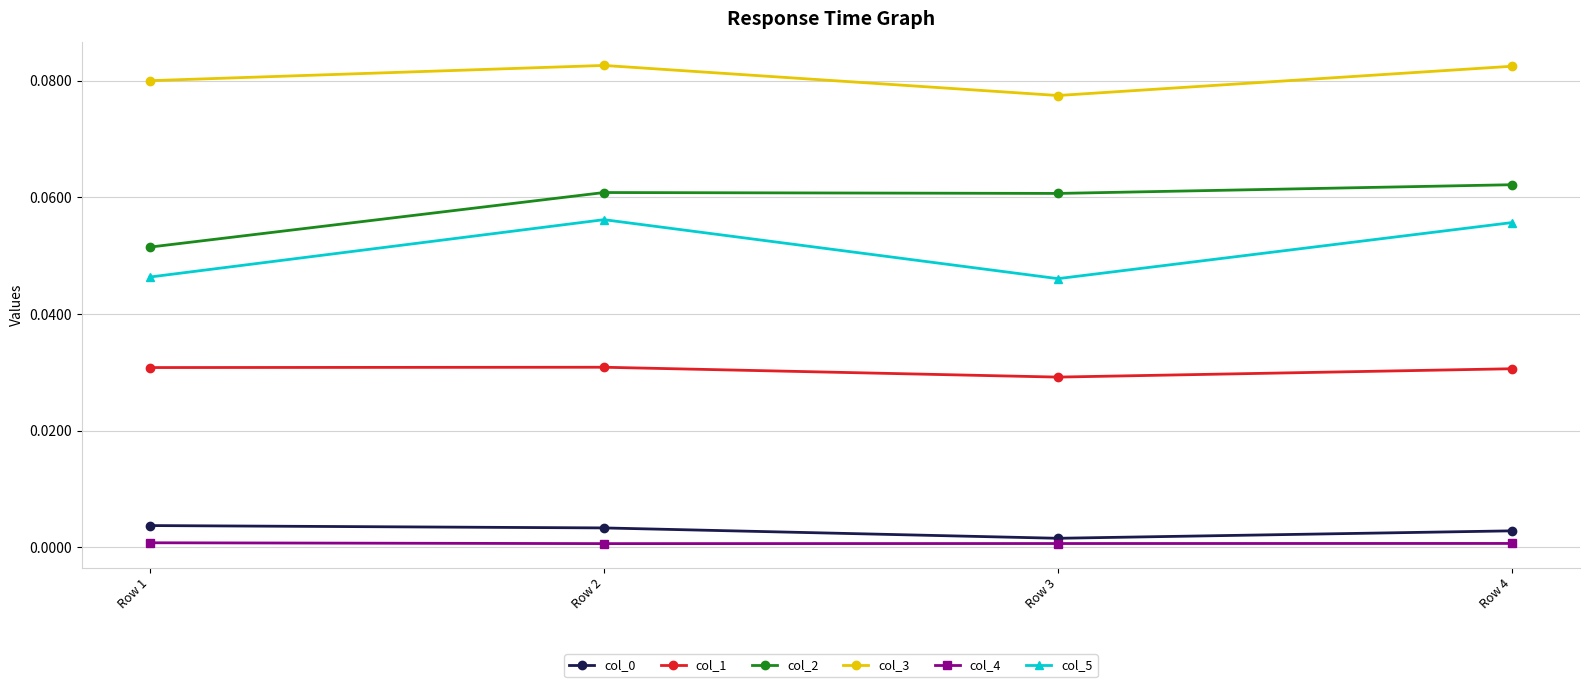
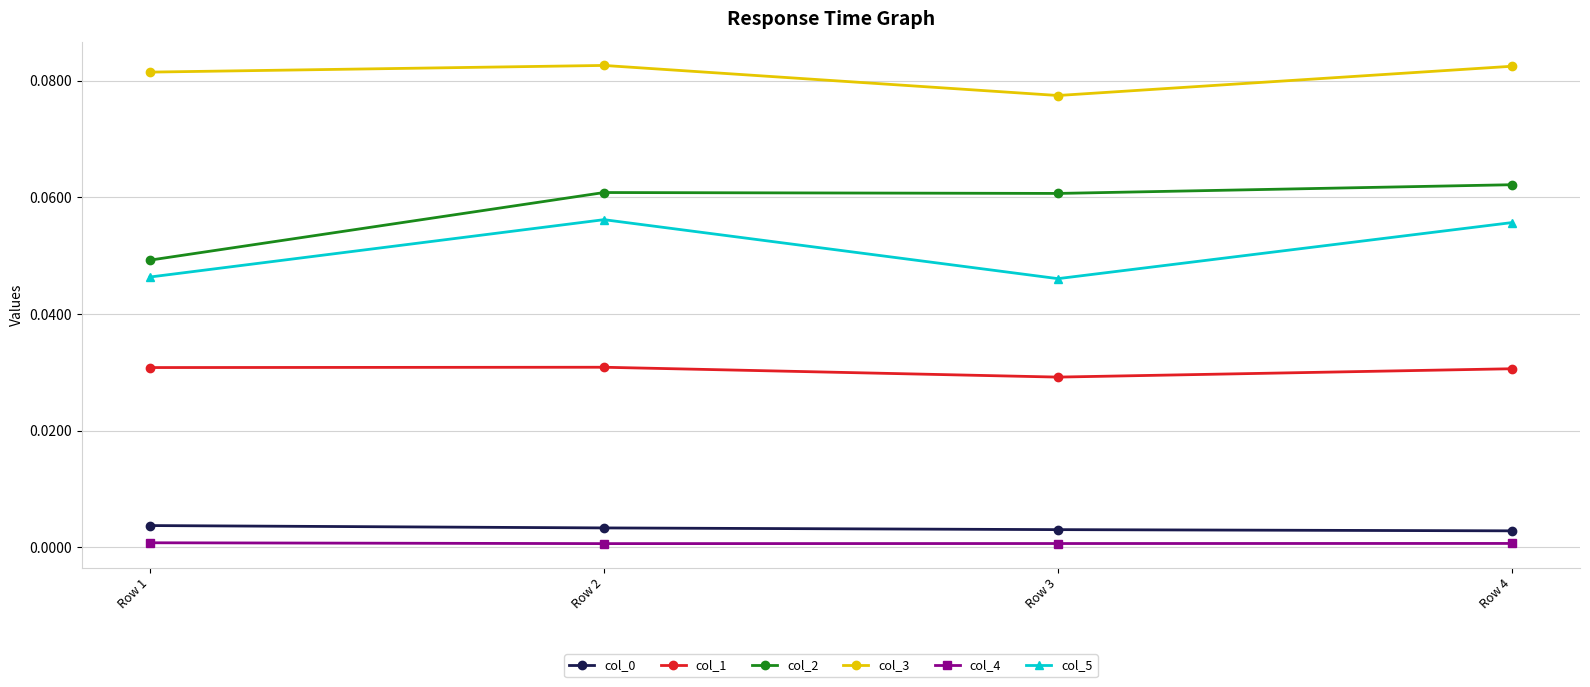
  {
    "col_0": {
      "Row 1": 0.004,
      "Row 2": 0.003,
-     "Row 3": 0.002,
+     "Row 3": 0.003,
      "Row 4": 0.003
    },
    "col_1": {
      "Row 1": 0.031,
      "Row 2": 0.031,
      "Row 3": 0.029,
      "Row 4": 0.031
    },
    "col_2": {
-     "Row 1": 0.051,
+     "Row 1": 0.049,
      "Row 2": 0.061,
      "Row 3": 0.061,
      "Row 4": 0.062
    },
    "col_3": {
-     "Row 1": 0.080,
+     "Row 1": 0.081,
      "Row 2": 0.083,
      "Row 3": 0.077,
      "Row 4": 0.082
    },
    "col_4": {
      "Row 1": 0.001,
      "Row 2": 0.001,
      "Row 3": 0.001,
      "Row 4": 0.001
    },
    "col_5": {
      "Row 1": 0.046,
      "Row 2": 0.056,
      "Row 3": 0.046,
      "Row 4": 0.056
    }
  }
